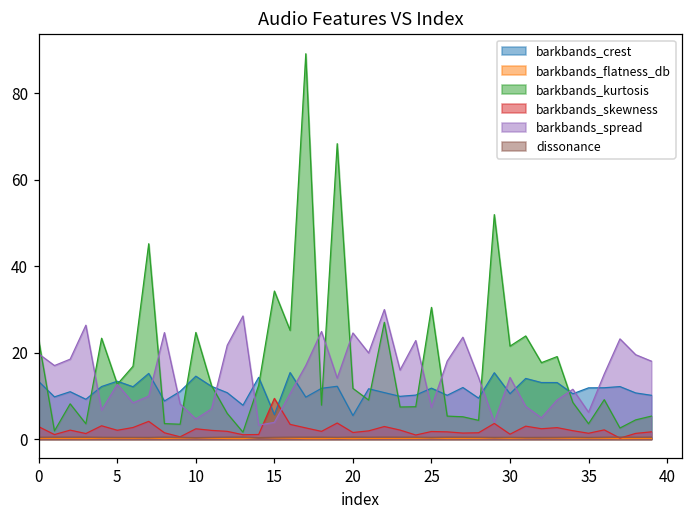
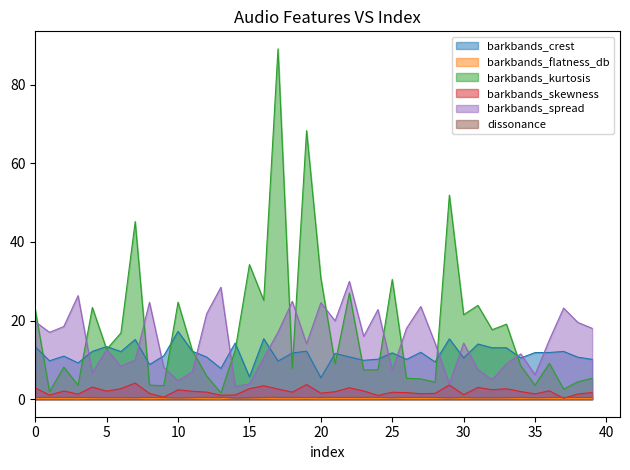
  {
    "barkbands_crest": {
      "0": 13,
      "5": 13,
-     "10": 15,
+     "10": 17,
      "15": 6,
      "20": 5,
      "25": 12,
      "30": 10,
      "35": 12
    },
    "barkbands_kurtosis": {
      "0": 23,
      "10": 25,
      "15": 34,
-     "20": 12,
+     "20": 31,
      "25": 30,
      "30": 22,
      "35": 4
    },
    "barkbands_skewness": {
      "0": 3,
      "5": 2,
      "10": 2,
-     "15": 9,
+     "15": 3,
      "20": 2,
      "25": 2,
      "30": 1,
      "35": 1
    },
    "barkbands_spread": {
      "0": 20,
      "10": 5,
      "15": 4,
      "20": 25,
      "25": 7,
      "30": 14,
      "35": 6
    }
  }
